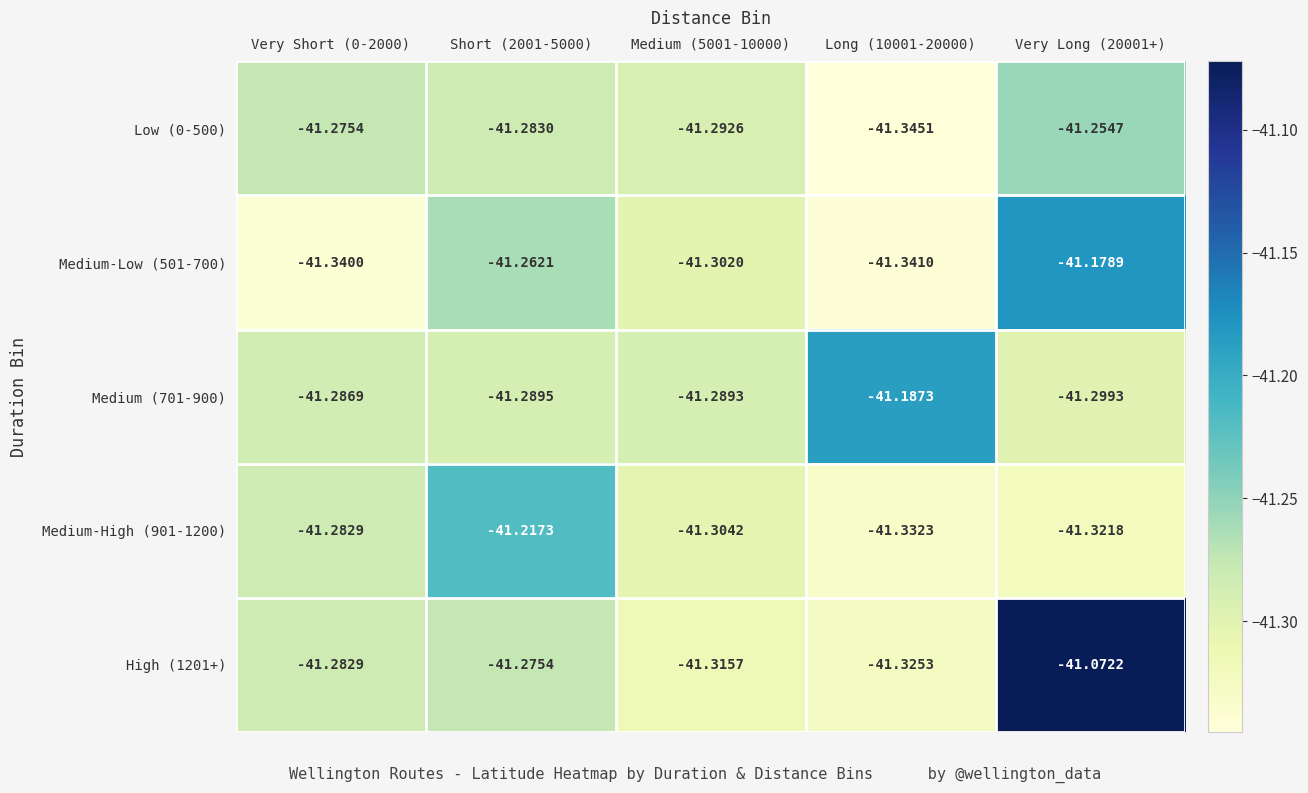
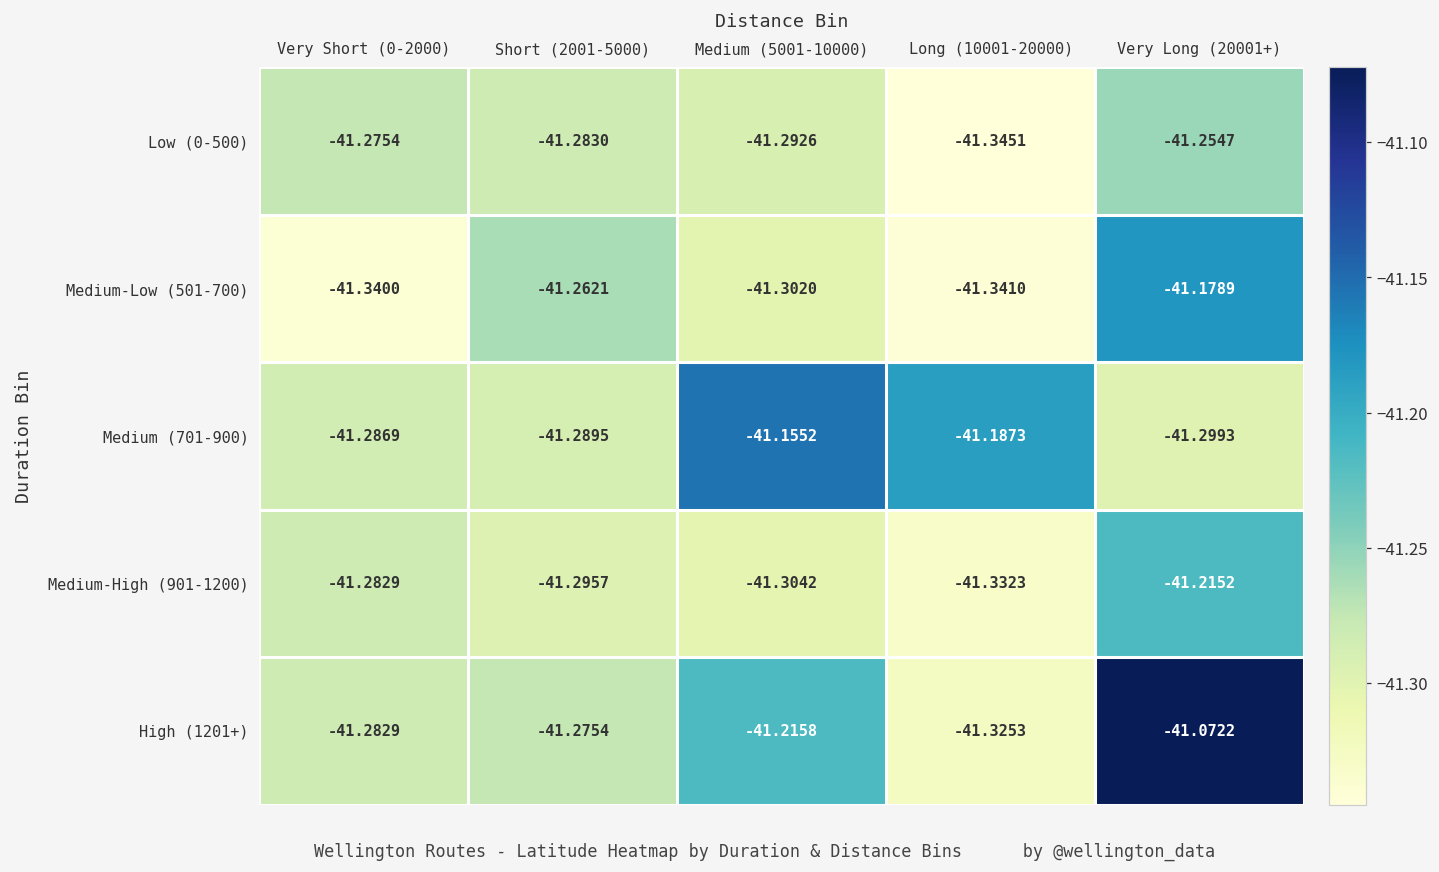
  {
    "Low (0-500)": {
      "Very Short (0-2000)": -41.2754,
      "Short (2001-5000)": -41.2830,
      "Medium (5001-10000)": -41.2926,
      "Long (10001-20000)": -41.3451,
      "Very Long (20001+)": -41.2547
    },
    "Medium-Low (501-700)": {
      "Very Short (0-2000)": -41.3400,
      "Short (2001-5000)": -41.2621,
      "Medium (5001-10000)": -41.3020,
      "Long (10001-20000)": -41.3410,
      "Very Long (20001+)": -41.1789
    },
    "Medium (701-900)": {
      "Very Short (0-2000)": -41.2869,
      "Short (2001-5000)": -41.2895,
-     "Medium (5001-10000)": -41.2893,
+     "Medium (5001-10000)": -41.1552,
      "Long (10001-20000)": -41.1873,
      "Very Long (20001+)": -41.2993
    },
    "Medium-High (901-1200)": {
      "Very Short (0-2000)": -41.2829,
-     "Short (2001-5000)": -41.2173,
+     "Short (2001-5000)": -41.2957,
      "Medium (5001-10000)": -41.3042,
      "Long (10001-20000)": -41.3323,
-     "Very Long (20001+)": -41.3218
+     "Very Long (20001+)": -41.2152
    },
    "High (1201+)": {
      "Very Short (0-2000)": -41.2829,
      "Short (2001-5000)": -41.2754,
-     "Medium (5001-10000)": -41.3157,
+     "Medium (5001-10000)": -41.2158,
      "Long (10001-20000)": -41.3253,
      "Very Long (20001+)": -41.0722
    }
  }
